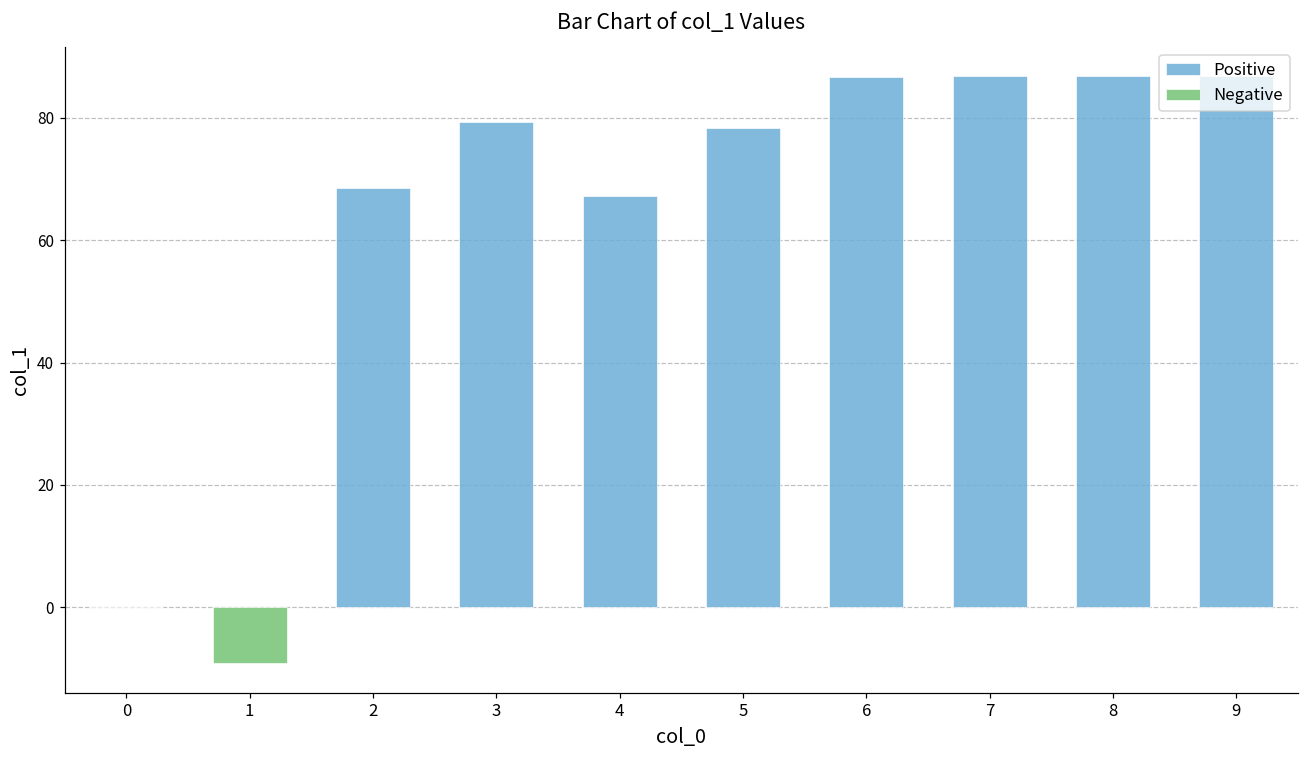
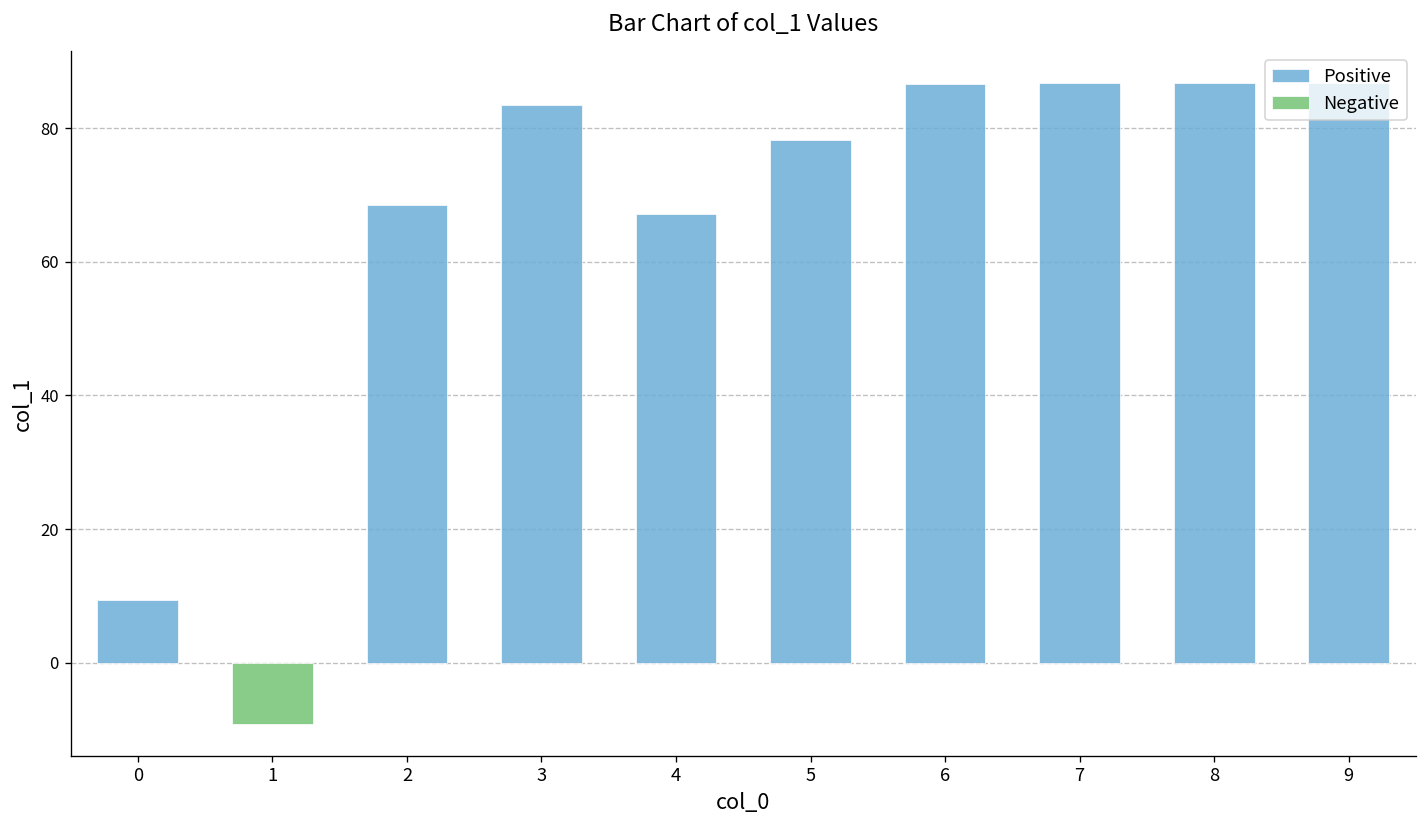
  {
-   "0": 0,
+   "0": 9,
    "1": -9,
    "2": 68,
-   "3": 79,
+   "3": 84,
    "4": 67,
    "5": 78,
    "6": 87,
    "7": 87,
    "8": 87
  }
